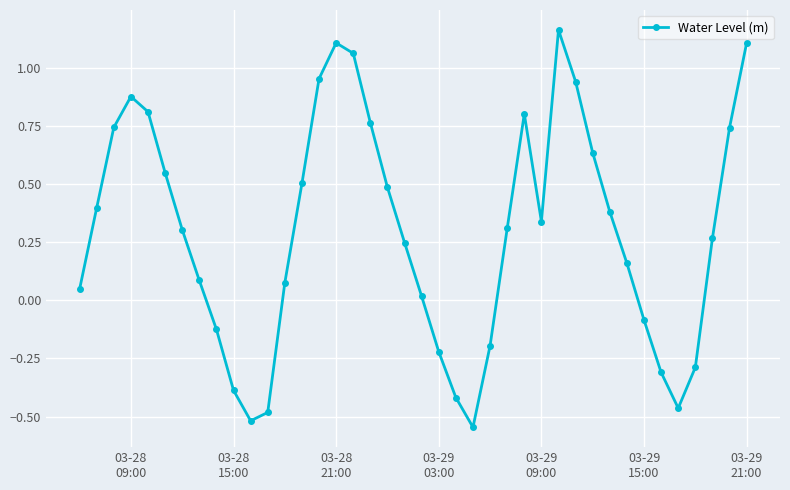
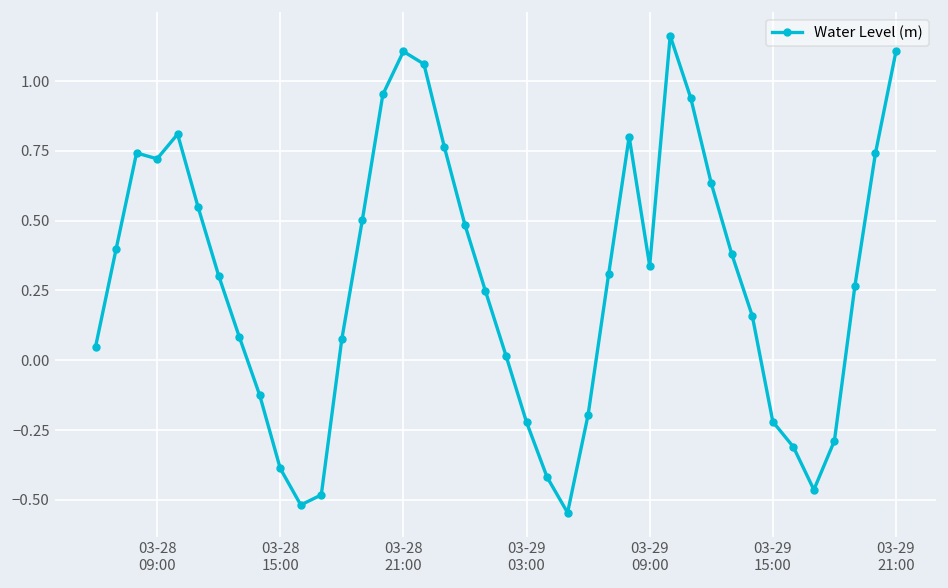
  {
-   "03-28 09:00": 0.88,
+   "03-28 09:00": 0.72,
    "03-28 15:00": -0.39,
    "03-28 21:00": 1.11,
    "03-29 03:00": -0.22,
    "03-29 09:00": 0.34,
-   "03-29 15:00": -0.09,
+   "03-29 15:00": -0.22,
    "03-29 21:00": 1.11
  }
